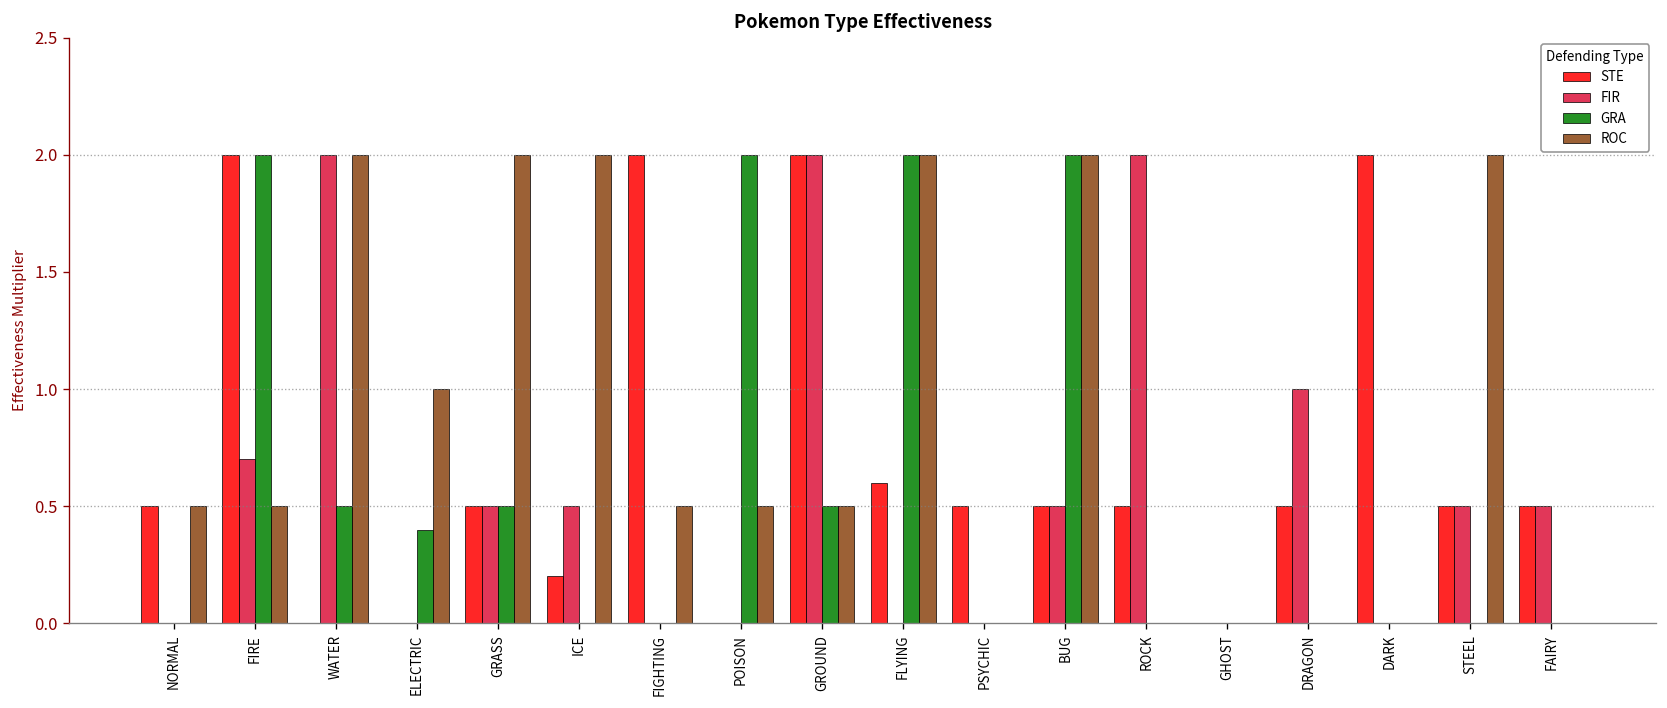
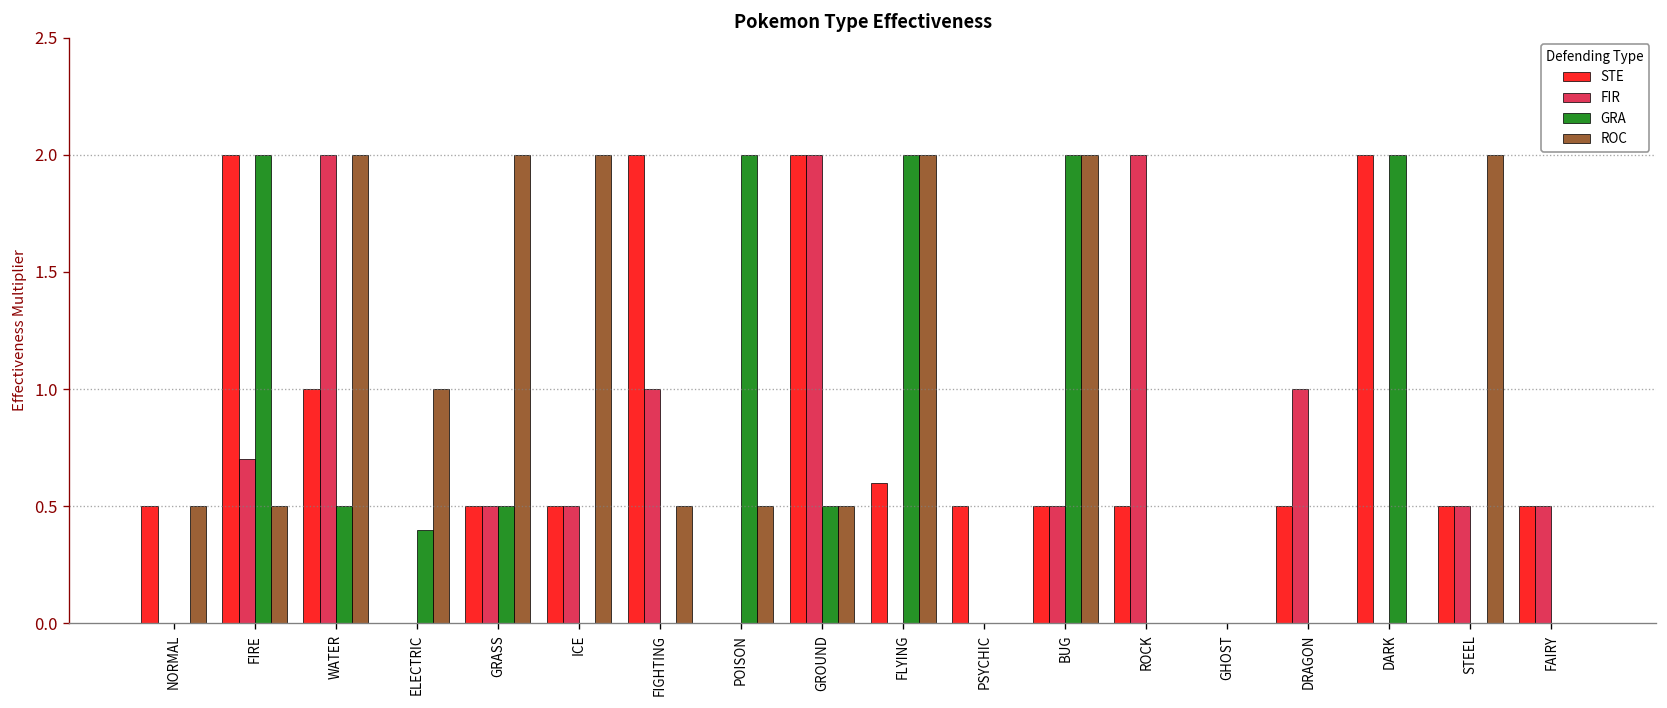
  {
    "STE": {
      "NORMAL": 0.5,
      "FIRE": 2.0,
-     "WATER": 0,
+     "WATER": 1,
      "ELECTRIC": 0.0,
      "GRASS": 0.5,
-     "ICE": 0.2,
+     "ICE": 0.5,
      "FIGHTING": 2.0,
      "POISON": 0.0,
      "GROUND": 2.0,
      "FLYING": 0.6,
      "PSYCHIC": 0.5,
      "BUG": 0.5,
      "ROCK": 0.5,
      "GHOST": 0.0,
      "DRAGON": 0.5,
      "DARK": 2.0,
      "STEEL": 0.5,
      "FAIRY": 0.5
    },
    "FIR": {
      "NORMAL": 0,
      "FIRE": 0.70,
      "WATER": 2,
      "ELECTRIC": 0,
      "GRASS": 0.50,
      "ICE": 0.50,
-     "FIGHTING": 0,
+     "FIGHTING": 1,
      "POISON": 0,
      "GROUND": 2,
      "FLYING": 0,
      "PSYCHIC": 0,
      "BUG": 0.50,
      "ROCK": 2,
      "GHOST": 0,
      "DRAGON": 1,
      "DARK": 0,
      "STEEL": 0.50,
      "FAIRY": 0.50
    },
    "GRA": {
      "NORMAL": 0,
      "FIRE": 2,
      "WATER": 0.50,
      "ELECTRIC": 0.40,
      "GRASS": 0.50,
      "ICE": 0,
      "FIGHTING": 0,
      "POISON": 2,
      "GROUND": 0.50,
      "FLYING": 2,
      "PSYCHIC": 0,
      "BUG": 2,
      "ROCK": 0,
      "GHOST": 0,
      "DRAGON": 0,
-     "DARK": 0,
+     "DARK": 2,
      "STEEL": 0,
      "FAIRY": 0
    },
    "ROC": {
      "NORMAL": 0.5,
      "FIRE": 0.5,
      "WATER": 2.0,
      "ELECTRIC": 1.0,
      "GRASS": 2.0,
      "ICE": 2.0,
      "FIGHTING": 0.5,
      "POISON": 0.5,
      "GROUND": 0.5,
      "FLYING": 2.0,
      "PSYCHIC": 0.0,
      "BUG": 2.0,
      "ROCK": 0.0,
      "GHOST": 0.0,
      "DRAGON": 0.0,
      "DARK": 0.0,
      "STEEL": 2.0,
      "FAIRY": 0.0
    }
  }
